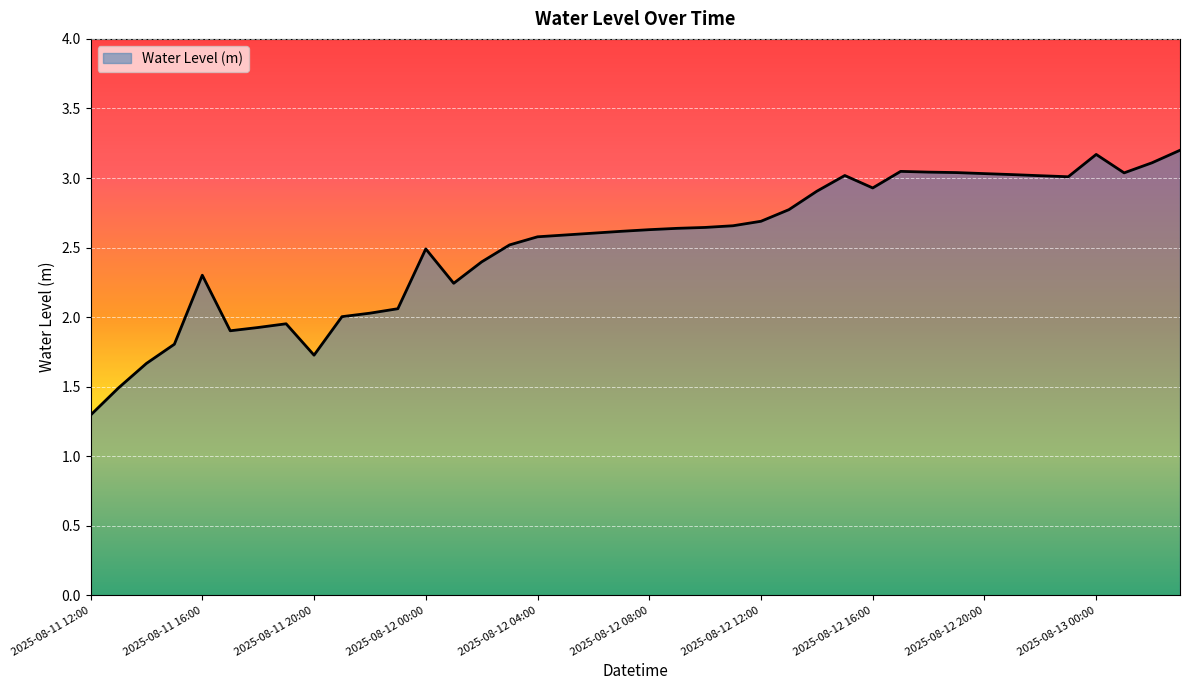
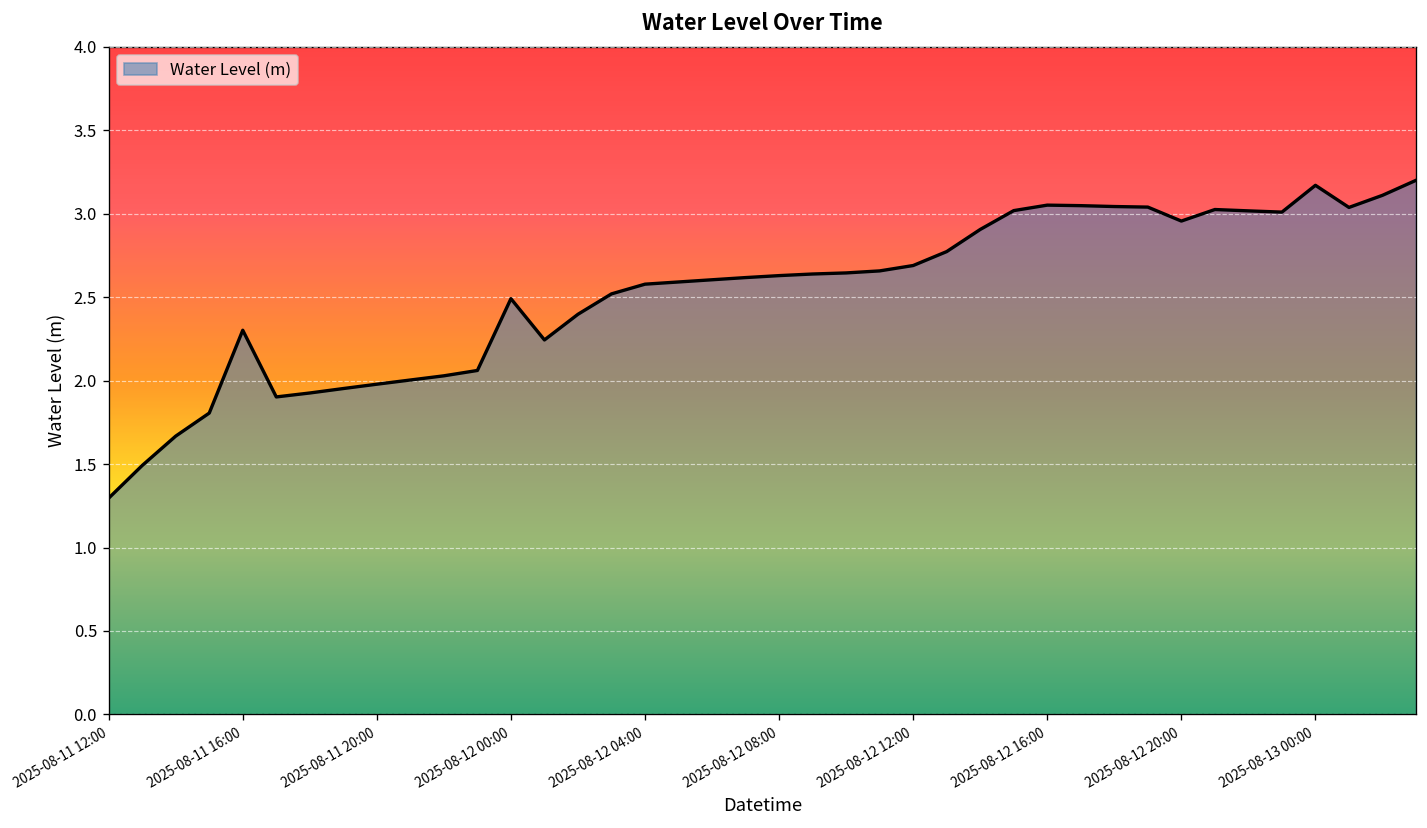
  {
    "2025-08-11 12:00": 1.30,
    "2025-08-11 16:00": 2.30,
-   "2025-08-11 20:00": 1.73,
+   "2025-08-11 20:00": 1.98,
    "2025-08-12 00:00": 2.49,
    "2025-08-12 04:00": 2.58,
    "2025-08-12 08:00": 2.63,
    "2025-08-12 12:00": 2.69,
-   "2025-08-12 16:00": 2.93,
-   "2025-08-12 20:00": 3.03,
+   "2025-08-12 16:00": 3.05,
+   "2025-08-12 20:00": 2.96,
    "2025-08-13 00:00": 3.17
  }
